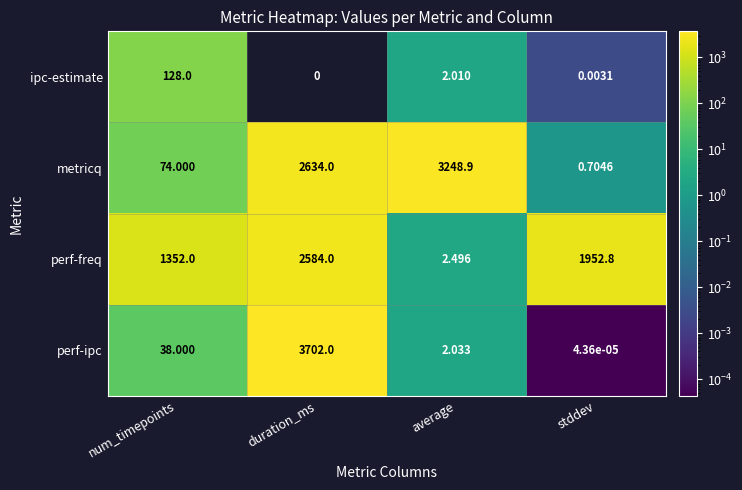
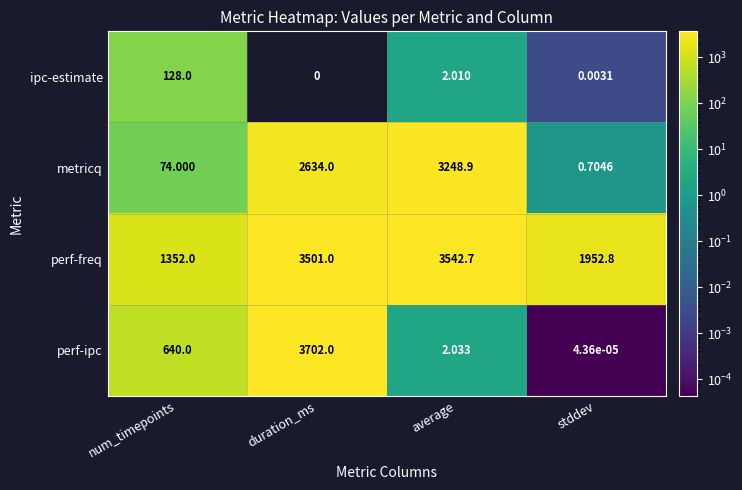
  {
    "ipc-estimate": {
      "num_timepoints": "128.0",
      "average": "2.010",
      "stddev": "0.0031"
    },
    "metricq": {
      "num_timepoints": "74.000",
      "duration_ms": "2634.0",
      "average": "3248.9",
      "stddev": "0.7046"
    },
    "perf-freq": {
      "num_timepoints": "1352.0",
-     "duration_ms": "2584.0",
-     "average": "2.496",
+     "duration_ms": "3501.0",
+     "average": "3542.7",
      "stddev": "1952.8"
    },
    "perf-ipc": {
-     "num_timepoints": "38.000",
+     "num_timepoints": "640.0",
      "duration_ms": "3702.0",
      "average": "2.033",
      "stddev": "4.36e-05"
    }
  }
